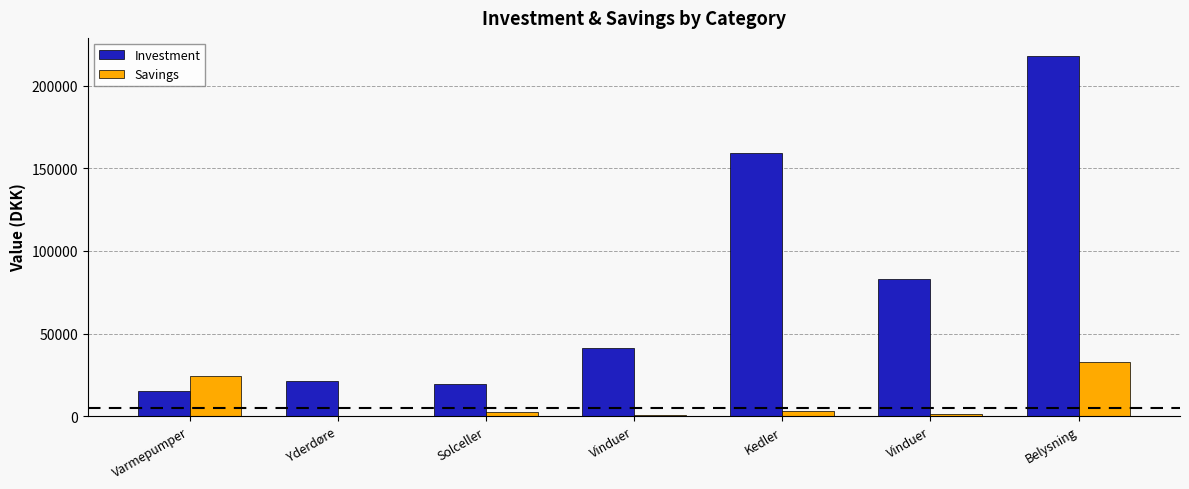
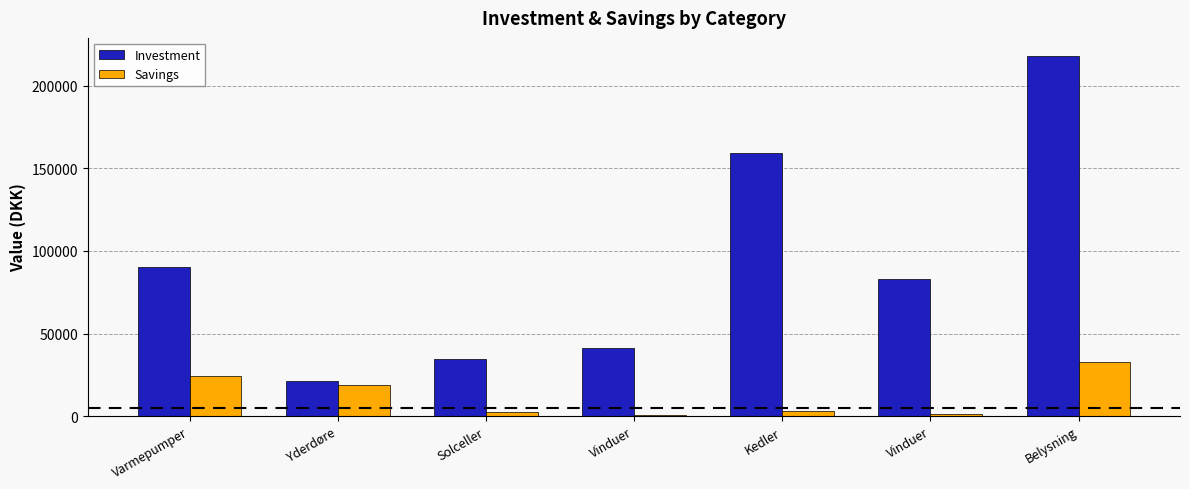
  {
    "Investment": {
-     "Varmepumper": 15000,
+     "Varmepumper": 90000,
      "Yderdøre": 21000,
-     "Solceller": 20000,
+     "Solceller": 35000,
      "Kedler": 159000,
      "Belysning": 218000
    },
    "Savings": {
      "Varmepumper": 25000,
-     "Yderdøre": 0,
+     "Yderdøre": 19000,
      "Solceller": 3000,
      "Kedler": 3000,
      "Belysning": 33000
    }
  }
